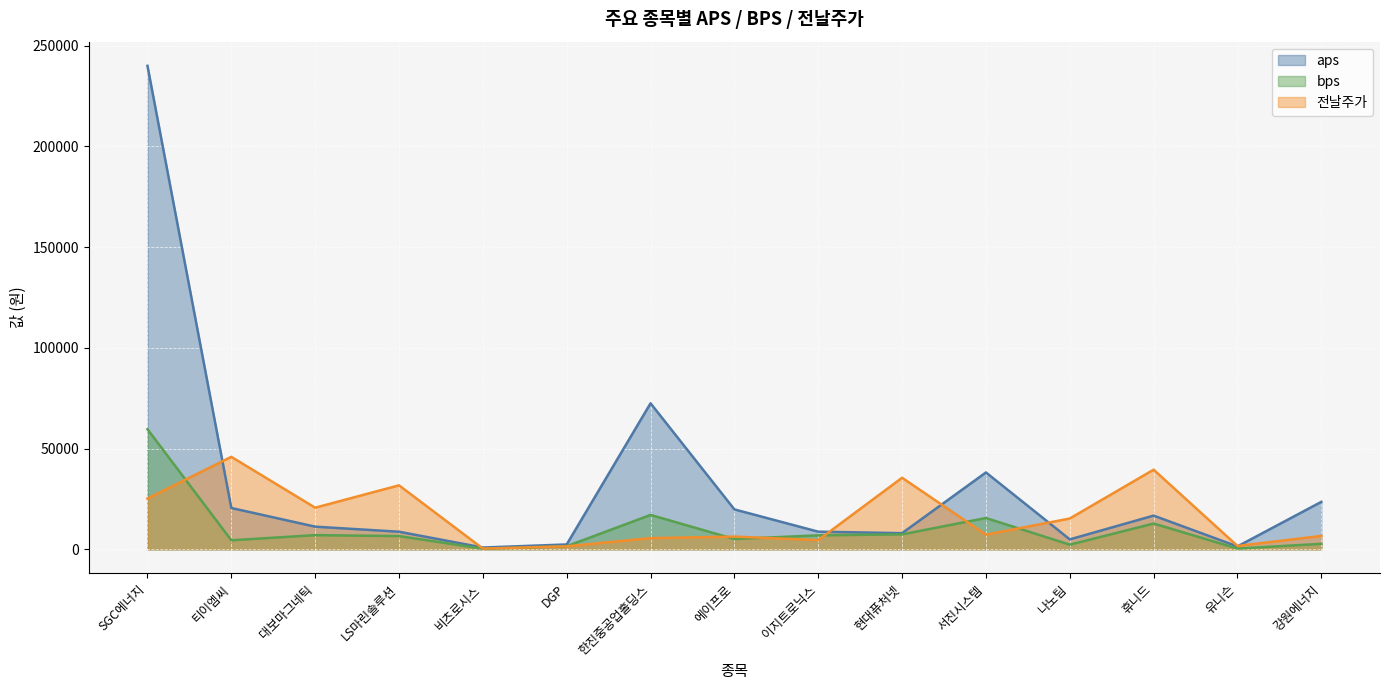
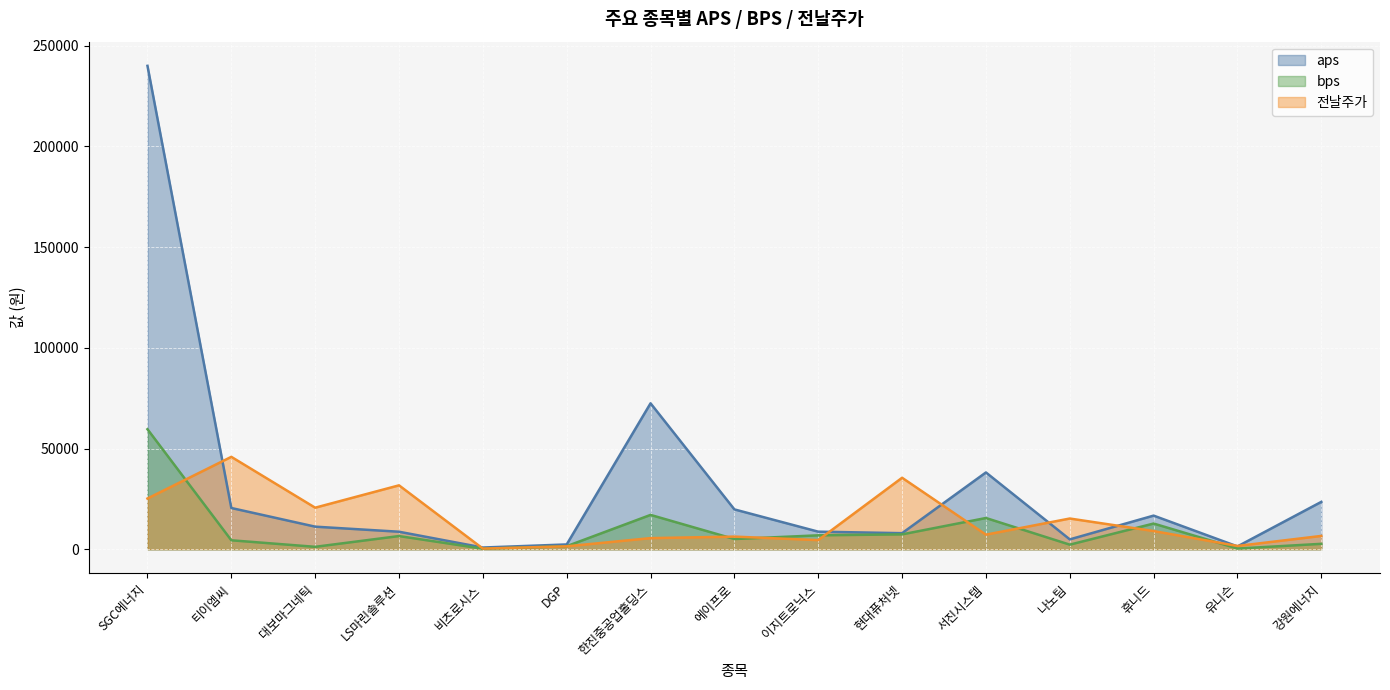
  {
    "aps": {
      "SGC에너지": 240000,
      "티이엠씨": 21000,
      "대보마그네틱": 11000,
      "LS마린솔루션": 9000,
      "한진중공업홀딩스": 72000,
      "에이프로": 20000,
      "이지트로닉스": 9000,
      "서진시스템": 38000,
      "나노팀": 5000,
      "휴니드": 17000,
      "강원에너지": 24000
    },
    "bps": {
      "SGC에너지": 60000,
      "티이엠씨": 4000,
-     "대보마그네틱": 7000,
+     "대보마그네틱": 1000,
      "LS마린솔루션": 7000,
      "한진중공업홀딩스": 17000,
      "이지트로닉스": 7000,
      "서진시스템": 16000,
      "나노팀": 2000,
      "휴니드": 13000,
      "강원에너지": 3000
    },
    "전날주가": {
      "SGC에너지": 25000,
      "티이엠씨": 46000,
      "대보마그네틱": 21000,
      "LS마린솔루션": 32000,
      "한진중공업홀딩스": 6000,
      "이지트로닉스": 5000,
      "현대퓨처넷": 36000,
      "서진시스템": 7000,
      "나노팀": 15000,
-     "휴니드": 40000,
+     "휴니드": 9000,
      "강원에너지": 7000
    }
  }
